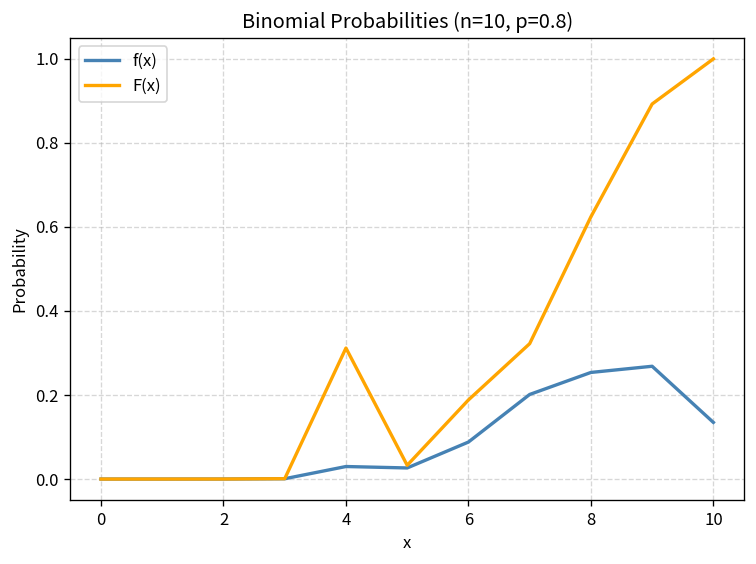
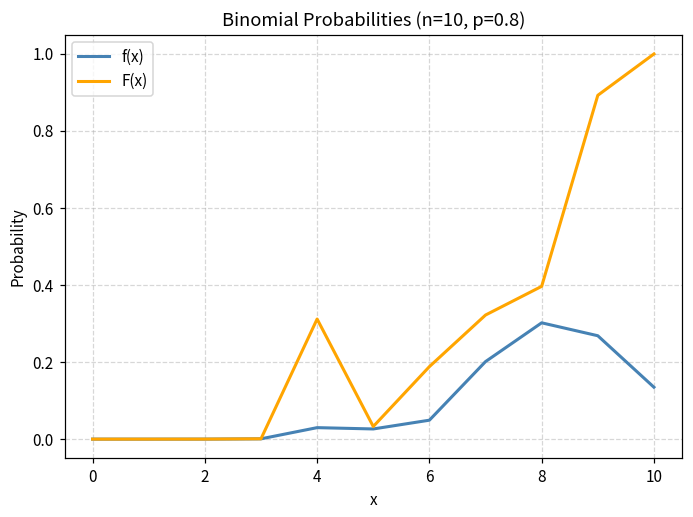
  {
    "f(x)": {
      "4": 0.03,
-     "6": 0.09,
-     "8": 0.25,
+     "6": 0.05,
+     "8": 0.30,
      "10": 0.13
    },
    "F(x)": {
      "4": 0.31,
      "6": 0.19,
-     "8": 0.62,
+     "8": 0.40,
      "10": 1.00
    }
  }
